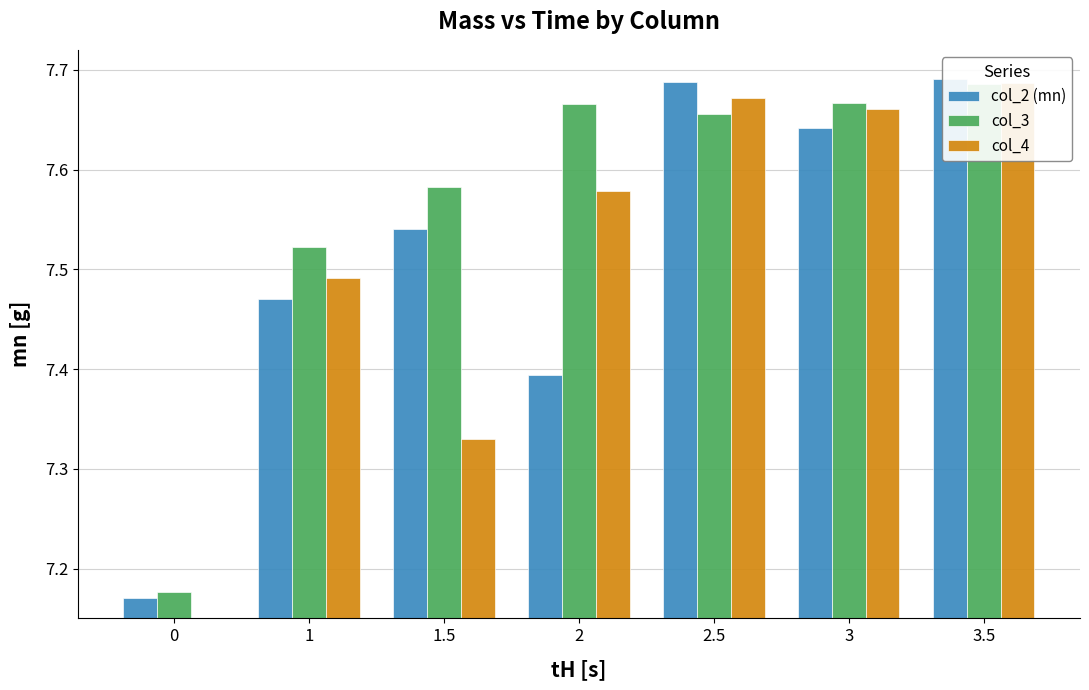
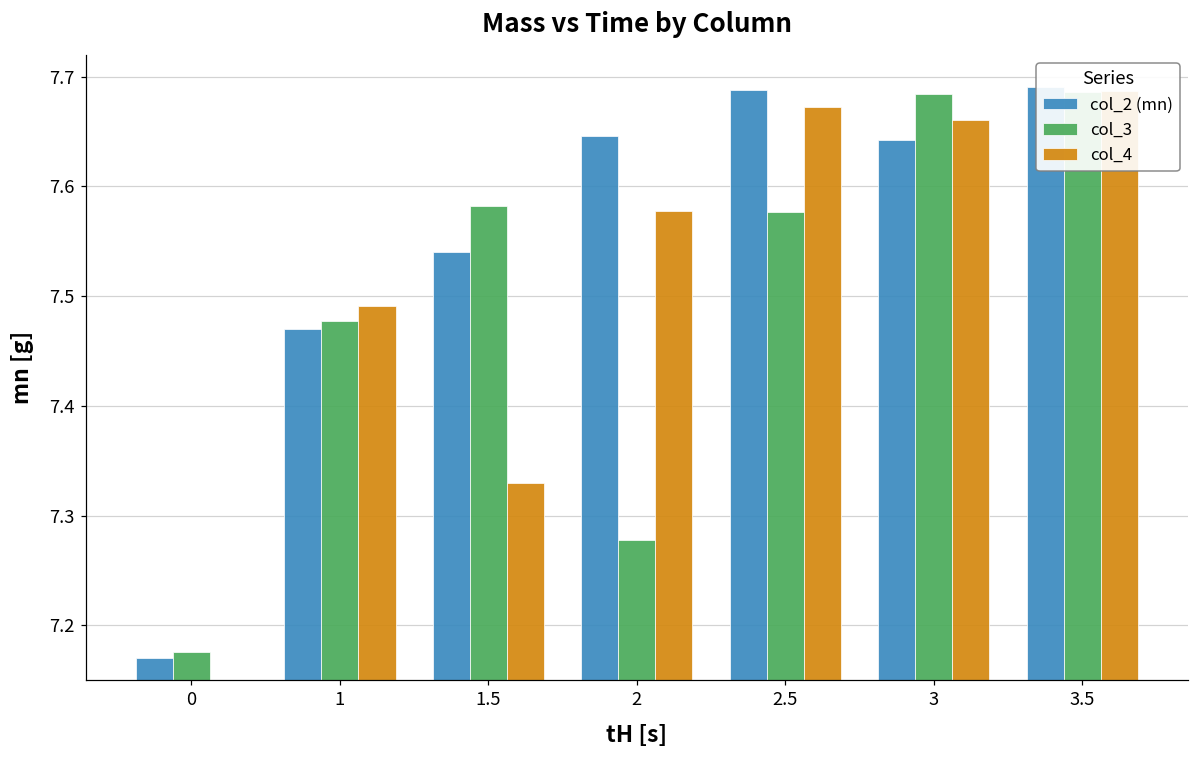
  {
    "col_2 (mn)": {
      "0": 7.17,
      "1": 7.47,
      "1.5": 7.54,
-     "2": 7.39,
+     "2": 7.65,
      "2.5": 7.69,
      "3": 7.64
    },
    "col_3": {
      "0": 7.18,
-     "1": 7.52,
+     "1": 7.48,
      "1.5": 7.58,
-     "2": 7.67,
-     "2.5": 7.66,
-     "3": 7.67
+     "2": 7.28,
+     "2.5": 7.58,
+     "3": 7.68
    },
    "col_4": {
      "1": 7.49,
      "1.5": 7.33,
      "2": 7.58,
      "2.5": 7.67,
      "3": 7.66
    }
  }
